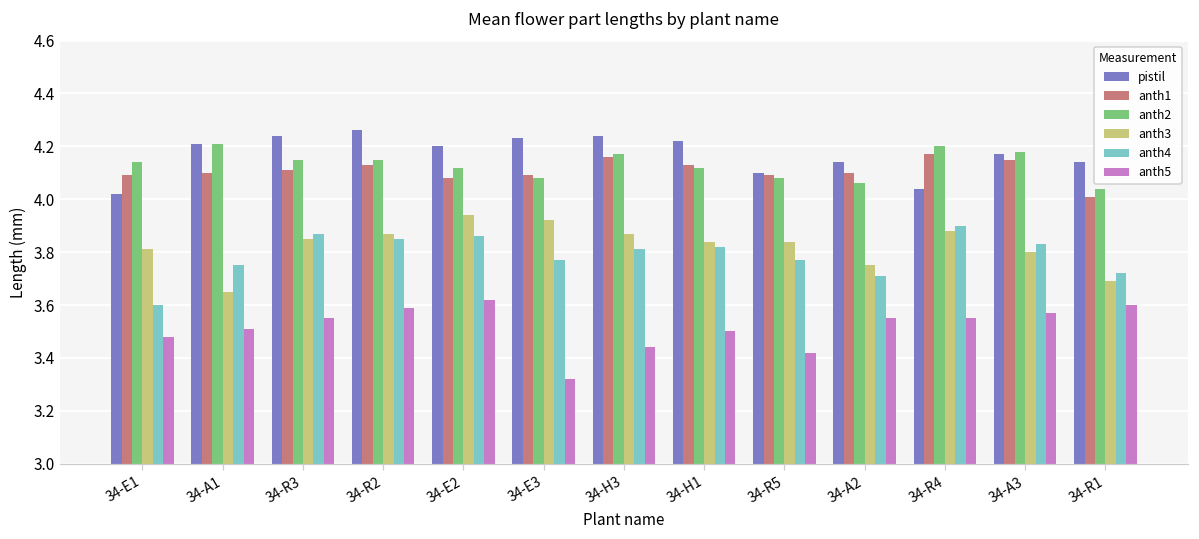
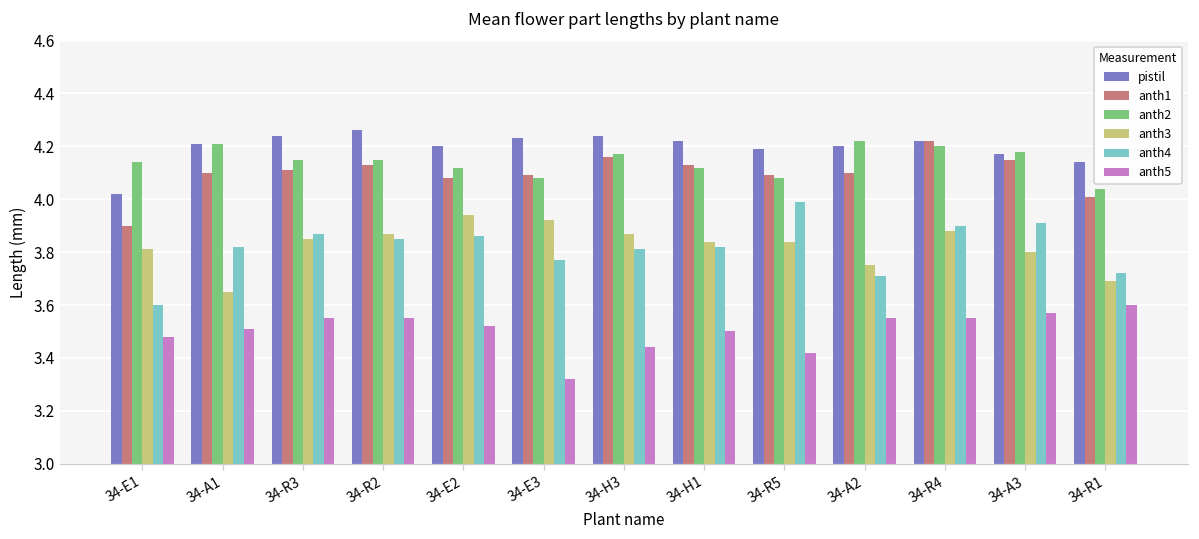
  {
    "pistil": {
      "34-E1": 4.02,
      "34-A1": 4.21,
      "34-R3": 4.24,
      "34-R2": 4.26,
      "34-E2": 4.20,
      "34-E3": 4.23,
      "34-H3": 4.24,
      "34-H1": 4.22,
-     "34-R5": 4.10,
-     "34-A2": 4.14,
-     "34-R4": 4.04,
+     "34-R5": 4.19,
+     "34-A2": 4.20,
+     "34-R4": 4.22,
      "34-A3": 4.17,
      "34-R1": 4.14
    },
    "anth1": {
-     "34-E1": 4.09,
+     "34-E1": 3.90,
      "34-A1": 4.10,
      "34-R3": 4.11,
      "34-R2": 4.13,
      "34-E2": 4.08,
      "34-E3": 4.09,
      "34-H3": 4.16,
      "34-H1": 4.13,
      "34-R5": 4.09,
      "34-A2": 4.10,
-     "34-R4": 4.17,
+     "34-R4": 4.22,
      "34-A3": 4.15,
      "34-R1": 4.01
    },
    "anth2": {
      "34-E1": 4.14,
      "34-A1": 4.21,
      "34-R3": 4.15,
      "34-R2": 4.15,
      "34-E2": 4.12,
      "34-E3": 4.08,
      "34-H3": 4.17,
      "34-H1": 4.12,
      "34-R5": 4.08,
-     "34-A2": 4.06,
+     "34-A2": 4.22,
      "34-R4": 4.20,
      "34-A3": 4.18,
      "34-R1": 4.04
    },
    "anth3": {
      "34-E1": 3.81,
      "34-A1": 3.65,
      "34-R3": 3.85,
      "34-R2": 3.87,
      "34-E2": 3.94,
      "34-E3": 3.92,
      "34-H3": 3.87,
      "34-H1": 3.84,
      "34-R5": 3.84,
      "34-A2": 3.75,
      "34-R4": 3.88,
      "34-A3": 3.80,
      "34-R1": 3.69
    },
    "anth4": {
      "34-E1": 3.60,
-     "34-A1": 3.75,
+     "34-A1": 3.82,
      "34-R3": 3.87,
      "34-R2": 3.85,
      "34-E2": 3.86,
      "34-E3": 3.77,
      "34-H3": 3.81,
      "34-H1": 3.82,
-     "34-R5": 3.77,
+     "34-R5": 3.99,
      "34-A2": 3.71,
      "34-R4": 3.90,
-     "34-A3": 3.83,
+     "34-A3": 3.91,
      "34-R1": 3.72
    },
    "anth5": {
      "34-E1": 3.48,
      "34-A1": 3.51,
      "34-R3": 3.55,
-     "34-R2": 3.59,
-     "34-E2": 3.62,
+     "34-R2": 3.55,
+     "34-E2": 3.52,
      "34-E3": 3.32,
      "34-H3": 3.44,
      "34-H1": 3.50,
      "34-R5": 3.42,
      "34-A2": 3.55,
      "34-R4": 3.55,
      "34-A3": 3.57,
      "34-R1": 3.60
    }
  }
